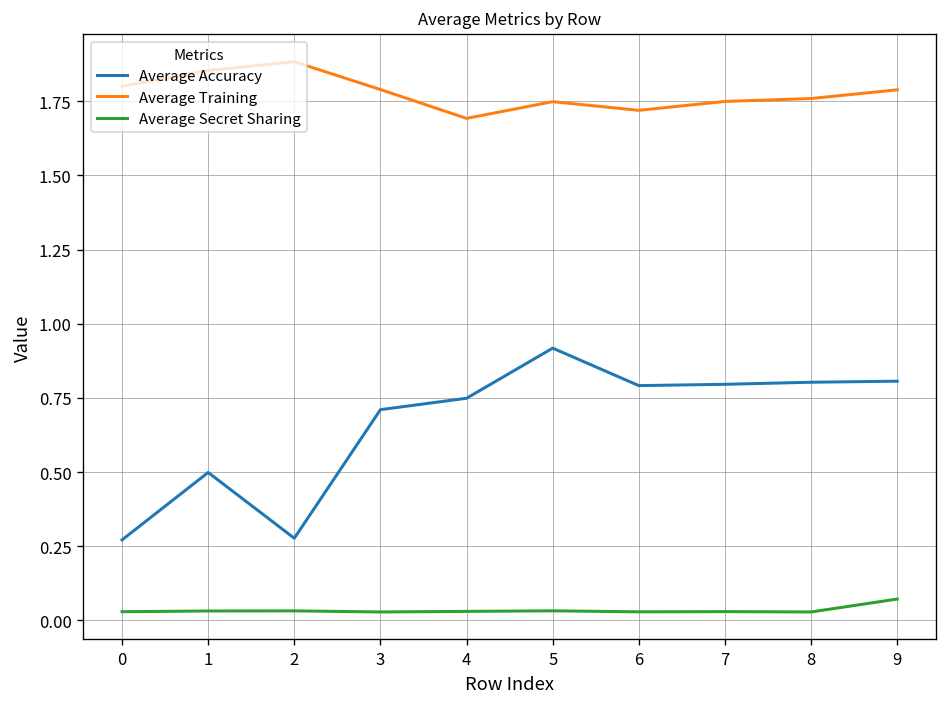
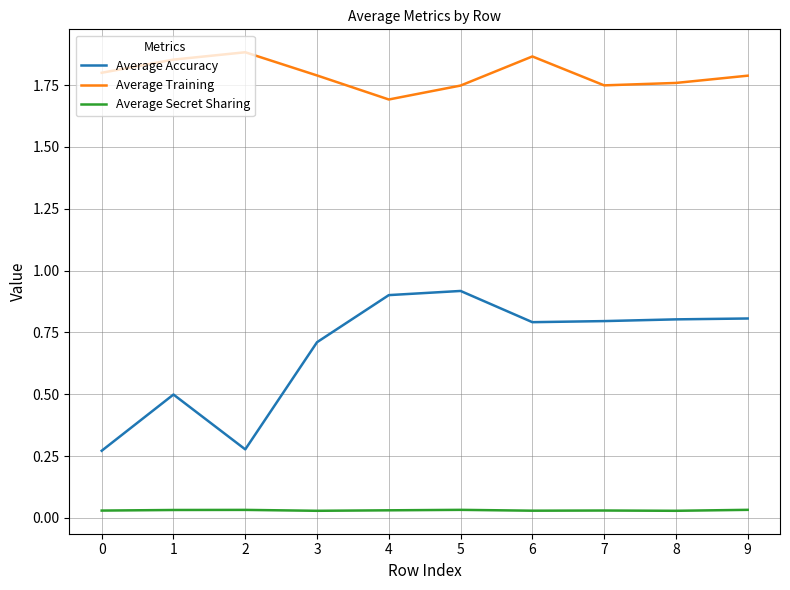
  {
    "Average Accuracy": {
      "0": 0.27,
      "1": 0.50,
      "2": 0.28,
      "3": 0.71,
-     "4": 0.75,
+     "4": 0.90,
      "5": 0.92,
      "6": 0.79,
      "7": 0.80,
      "8": 0.80,
      "9": 0.81
    },
    "Average Training": {
      "3": 1.79,
      "4": 1.69,
      "5": 1.75,
-     "6": 1.72,
+     "6": 1.87,
      "7": 1.75,
      "8": 1.76,
      "9": 1.79
    },
    "Average Secret Sharing": {
      "0": 0.03,
      "1": 0.03,
      "2": 0.03,
      "3": 0.03,
      "4": 0.03,
      "5": 0.03,
      "6": 0.03,
      "7": 0.03,
      "8": 0.03,
-     "9": 0.07
+     "9": 0.03
    }
  }
